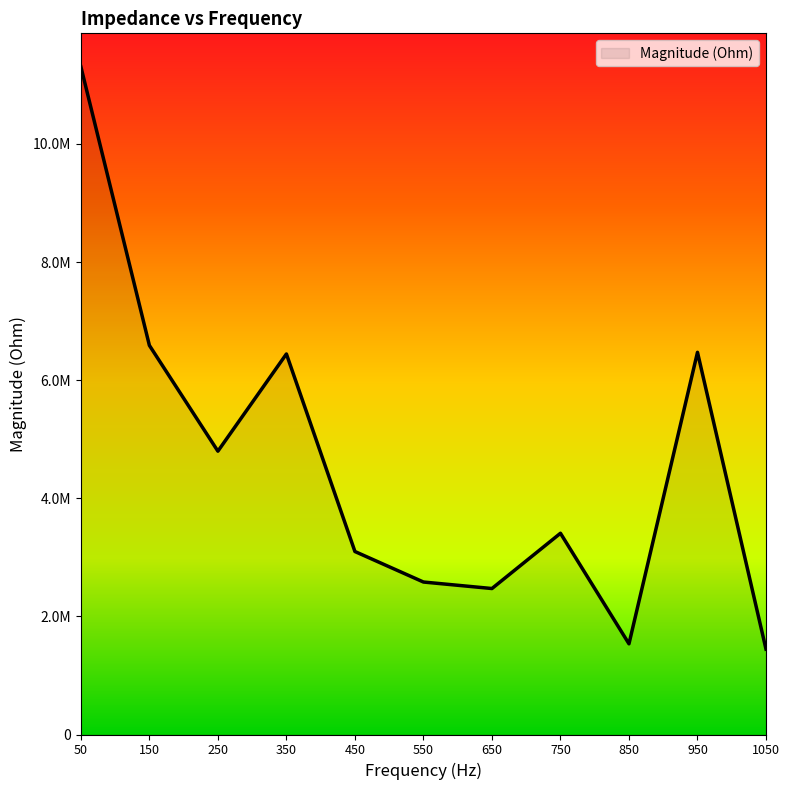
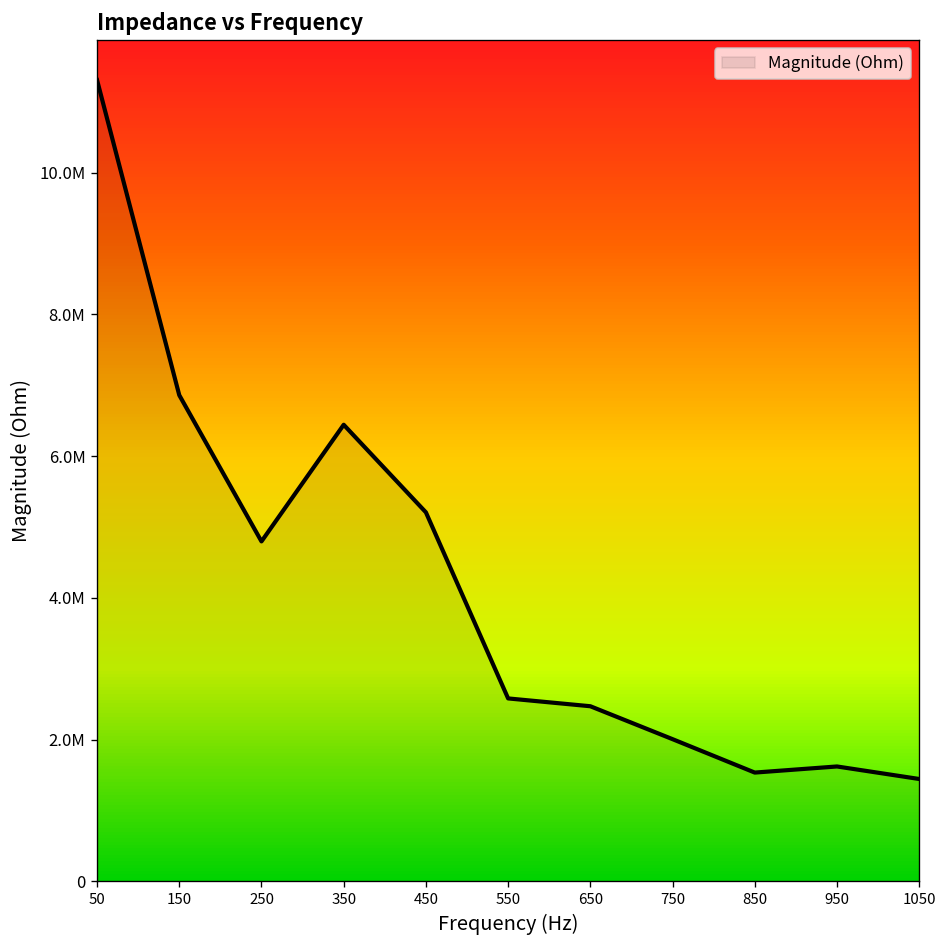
  {
    "50": 11300000,
-   "150": 6600000,
+   "150": 6900000,
    "250": 4800000,
    "350": 6400000,
-   "450": 3100000,
+   "450": 5200000,
    "550": 2600000,
    "650": 2500000,
-   "750": 3400000,
+   "750": 2000000,
    "850": 1500000,
-   "950": 6500000,
+   "950": 1600000,
    "1050": 1400000
  }
